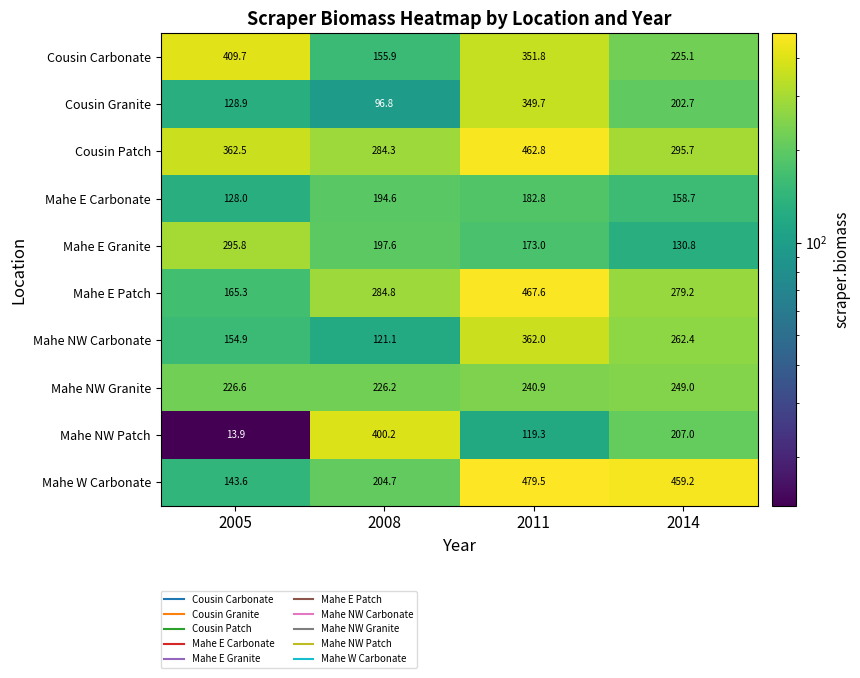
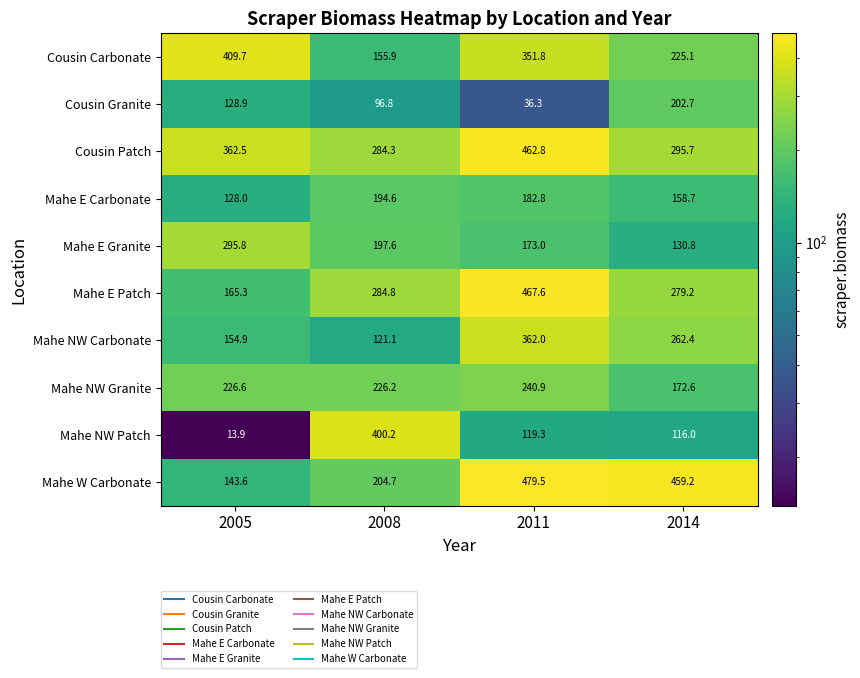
  {
    "Cousin Carbonate": {
      "2005": 409.7,
      "2008": 155.9,
      "2011": 351.8,
      "2014": 225.1
    },
    "Cousin Granite": {
      "2005": 128.9,
      "2008": 96.8,
-     "2011": 349.7,
+     "2011": 36.3,
      "2014": 202.7
    },
    "Cousin Patch": {
      "2005": 362.5,
      "2008": 284.3,
      "2011": 462.8,
      "2014": 295.7
    },
    "Mahe E Carbonate": {
      "2005": 128.0,
      "2008": 194.6,
      "2011": 182.8,
      "2014": 158.7
    },
    "Mahe E Granite": {
      "2005": 295.8,
      "2008": 197.6,
      "2011": 173.0,
      "2014": 130.8
    },
    "Mahe E Patch": {
      "2005": 165.3,
      "2008": 284.8,
      "2011": 467.6,
      "2014": 279.2
    },
    "Mahe NW Carbonate": {
      "2005": 154.9,
      "2008": 121.1,
      "2011": 362.0,
      "2014": 262.4
    },
    "Mahe NW Granite": {
      "2005": 226.6,
      "2008": 226.2,
      "2011": 240.9,
-     "2014": 249.0
+     "2014": 172.6
    },
    "Mahe NW Patch": {
      "2005": 13.9,
      "2008": 400.2,
      "2011": 119.3,
-     "2014": 207.0
+     "2014": 116.0
    },
    "Mahe W Carbonate": {
      "2005": 143.6,
      "2008": 204.7,
      "2011": 479.5,
      "2014": 459.2
    }
  }
